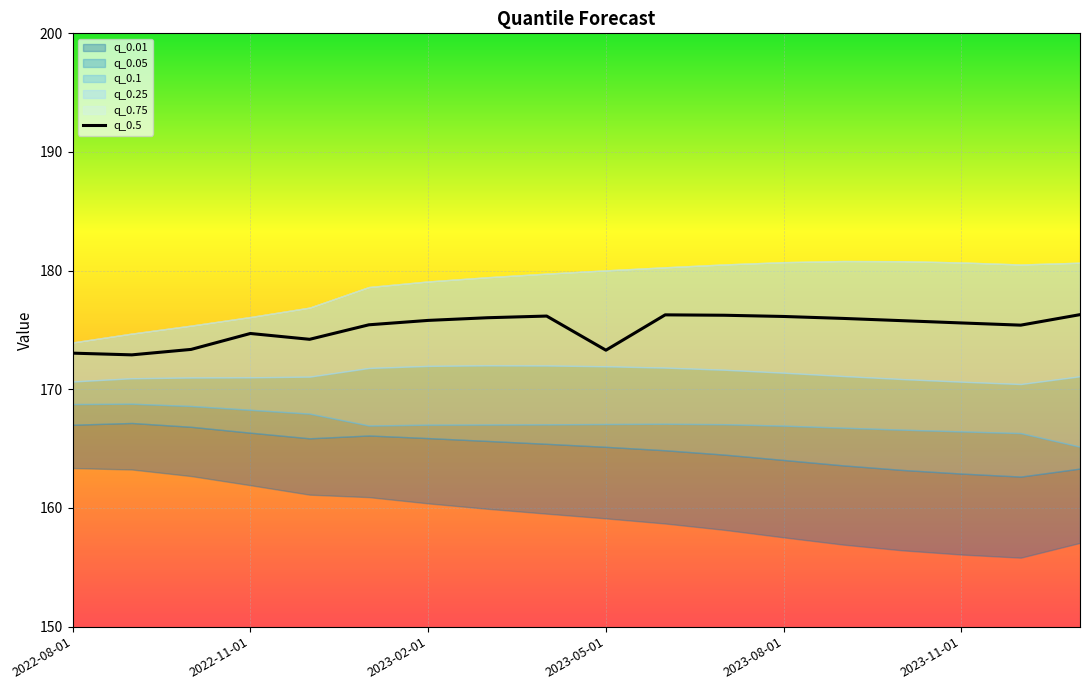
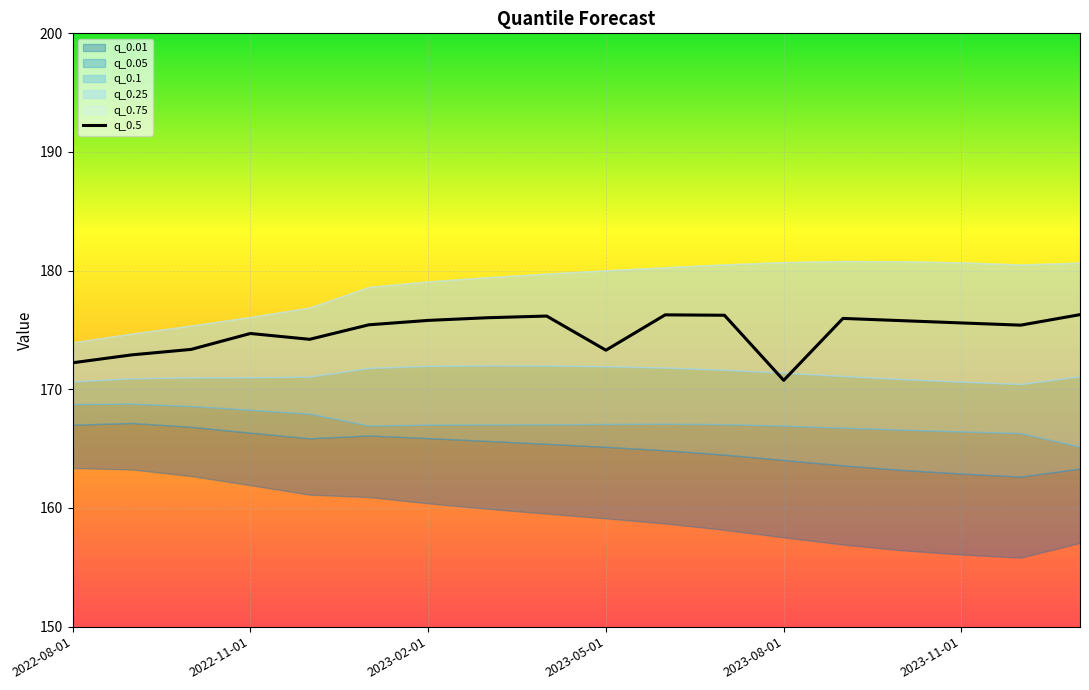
  {
    "q_0.5": {
-     "2022-08-01": 173.0,
+     "2022-08-01": 172.2,
      "2022-11-01": 174.7,
      "2023-02-01": 175.8,
      "2023-05-01": 173.3,
-     "2023-08-01": 176.1,
+     "2023-08-01": 170.8,
      "2023-11-01": 175.6
    }
  }
